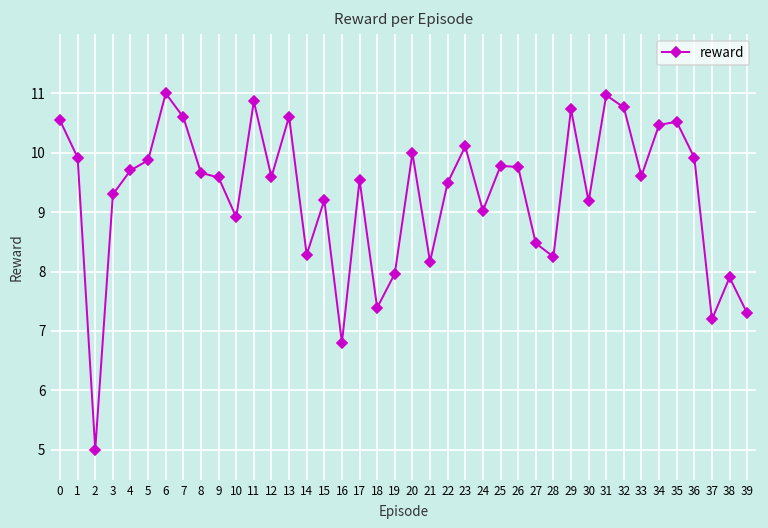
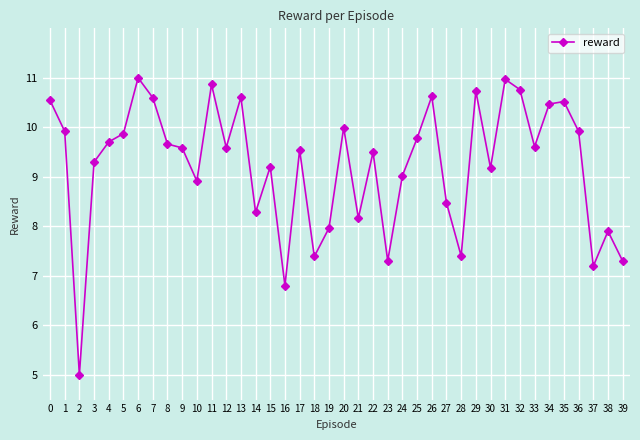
  {
    "0": 10.5,
    "1": 9.9,
    "2": 5.0,
    "3": 9.3,
    "4": 9.7,
    "5": 9.9,
    "6": 11.0,
    "7": 10.6,
    "8": 9.7,
    "9": 9.6,
    "10": 8.9,
    "11": 10.9,
    "12": 9.6,
    "13": 10.6,
    "14": 8.3,
    "15": 9.2,
    "16": 6.8,
    "17": 9.5,
    "18": 7.4,
    "19": 8.0,
    "20": 10.0,
    "21": 8.2,
    "22": 9.5,
-   "23": 10.1,
+   "23": 7.3,
    "24": 9.0,
    "25": 9.8,
-   "26": 9.8,
+   "26": 10.6,
    "27": 8.5,
-   "28": 8.2,
+   "28": 7.4,
    "29": 10.7,
    "30": 9.2,
    "31": 11.0,
    "32": 10.8,
    "33": 9.6,
    "34": 10.5,
    "35": 10.5,
    "36": 9.9,
    "37": 7.2,
    "38": 7.9,
    "39": 7.3
  }
